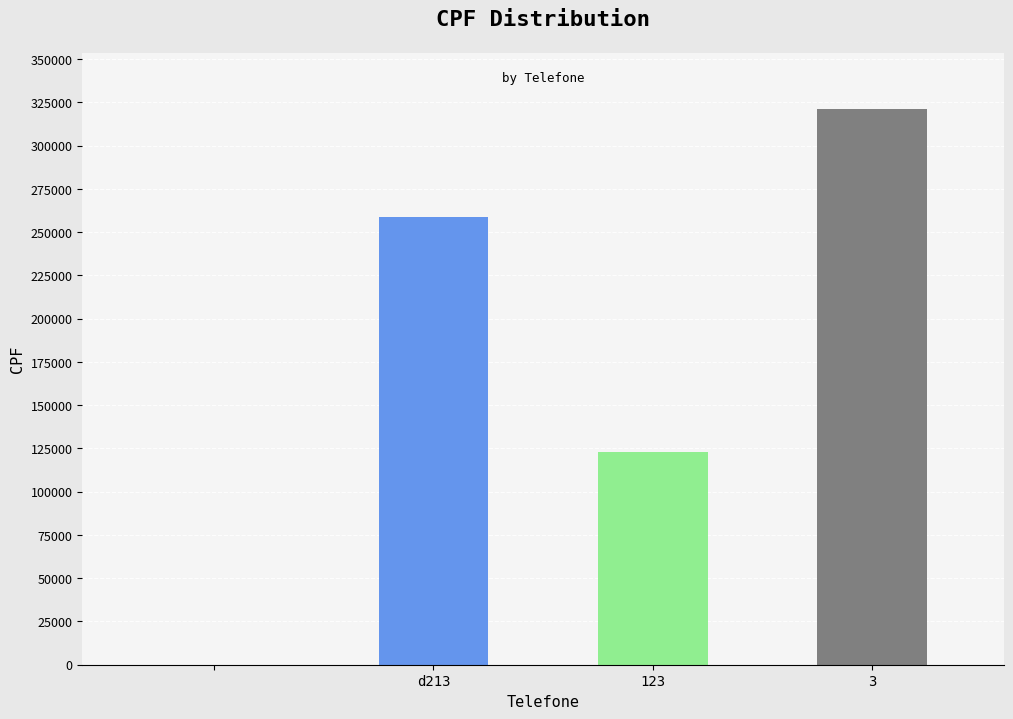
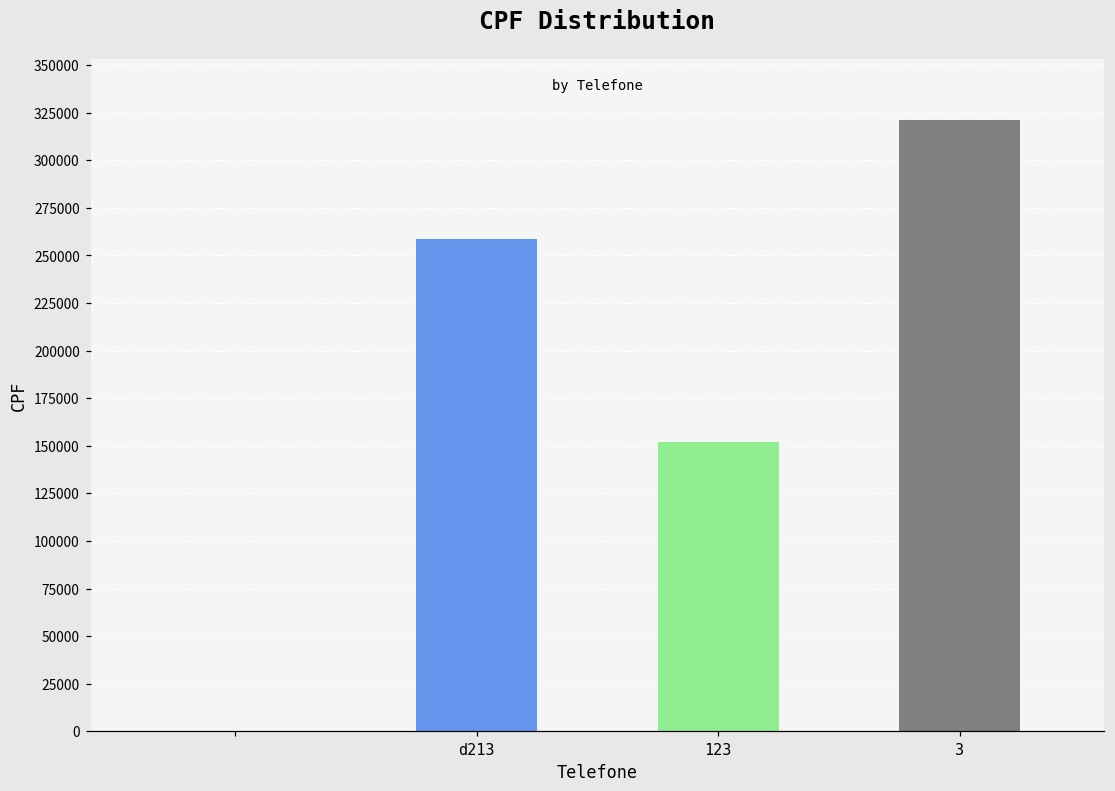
  {
    "d213": 259000,
-   "123": 123000,
+   "123": 152000,
    "3": 321000
  }
